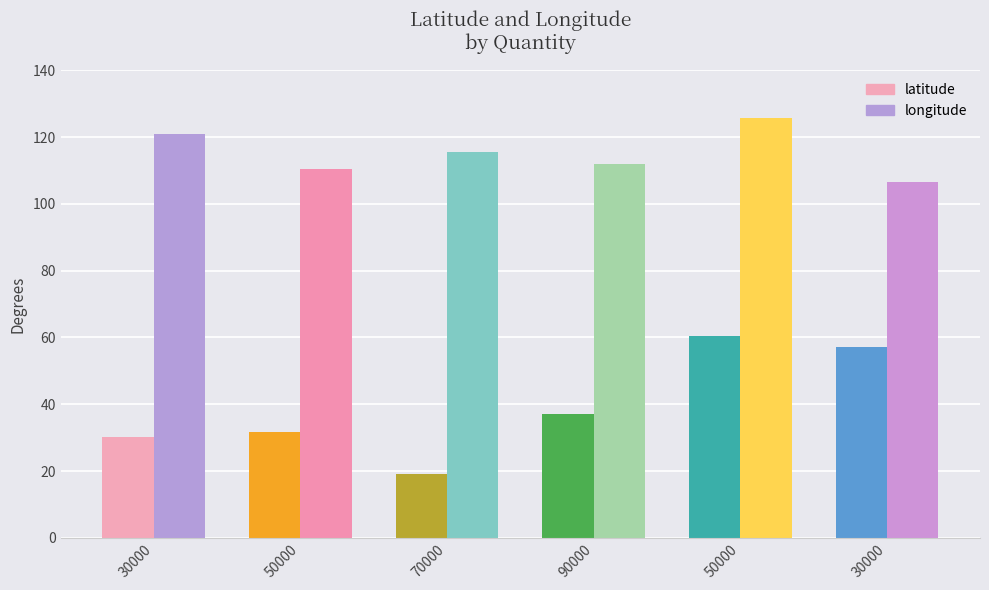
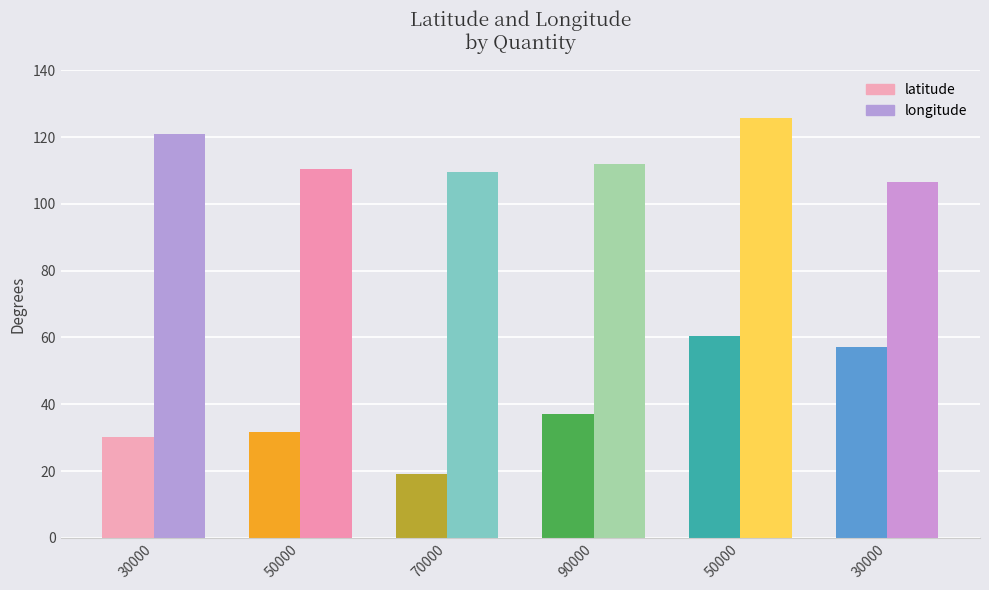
  {
    "latitude": {
      "70000": 19,
      "90000": 37
    },
    "longitude": {
-     "70000": 115,
+     "70000": 110,
      "90000": 112
    }
  }
